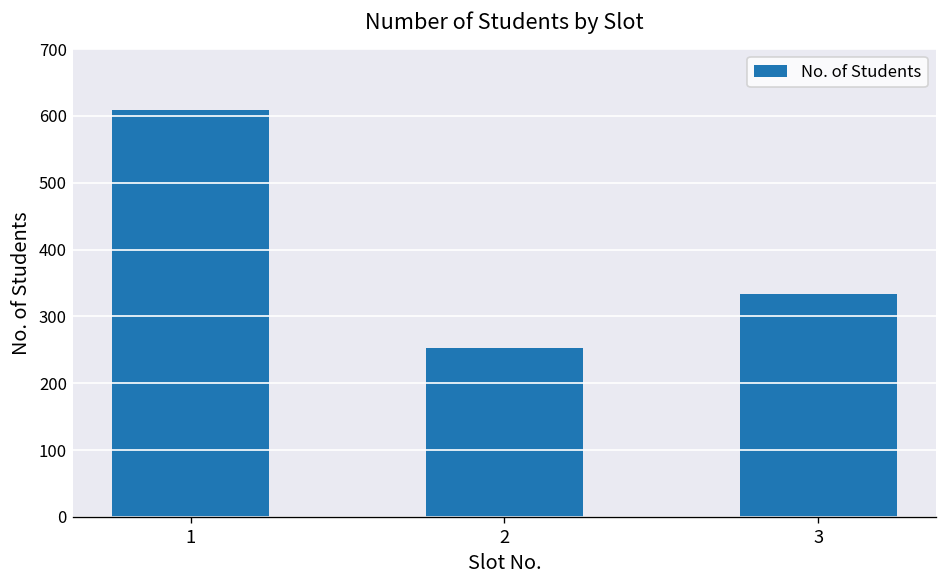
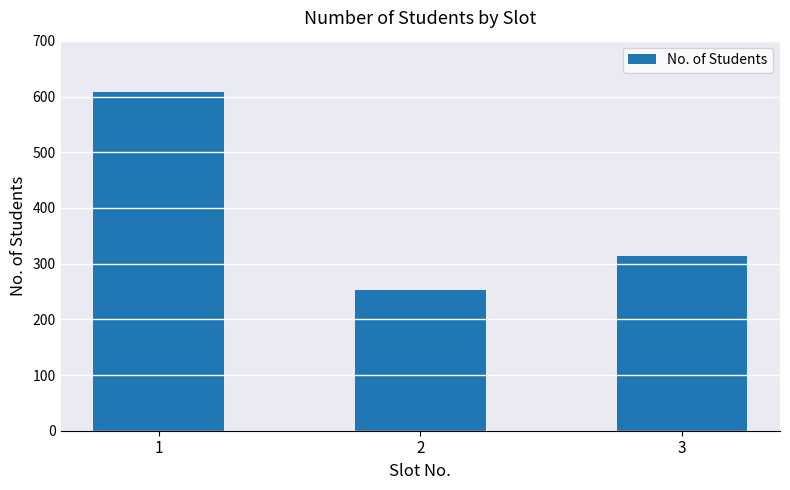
  {
    "1": 610,
    "2": 250,
-   "3": 330
+   "3": 310
  }
